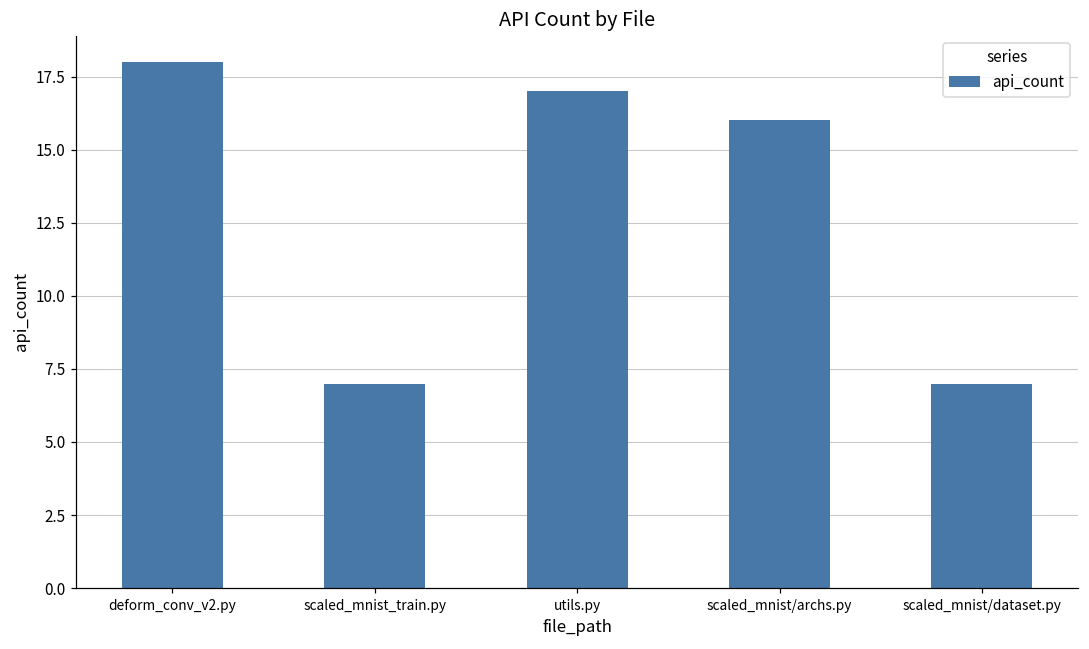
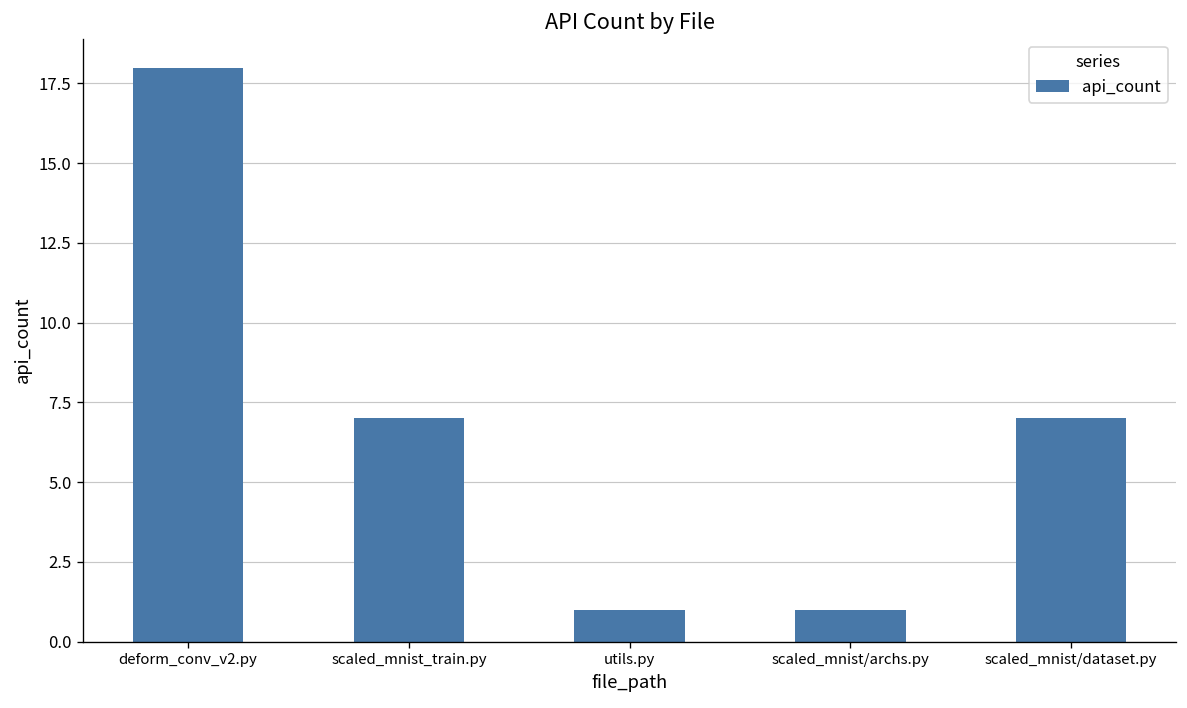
  {
    "deform_conv_v2.py": 18,
    "scaled_mnist_train.py": 7,
-   "utils.py": 17,
-   "scaled_mnist/archs.py": 16,
+   "utils.py": 1,
+   "scaled_mnist/archs.py": 1,
    "scaled_mnist/dataset.py": 7
  }
